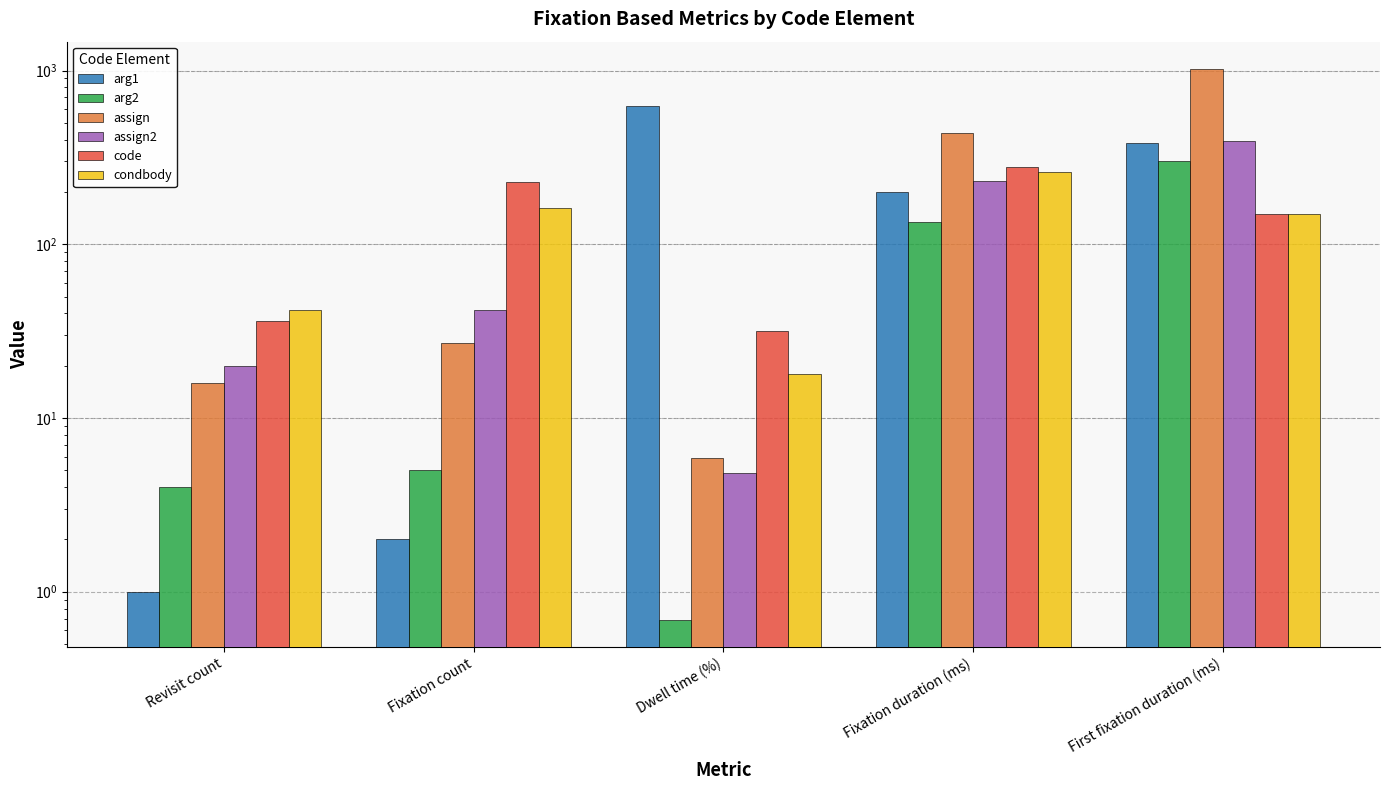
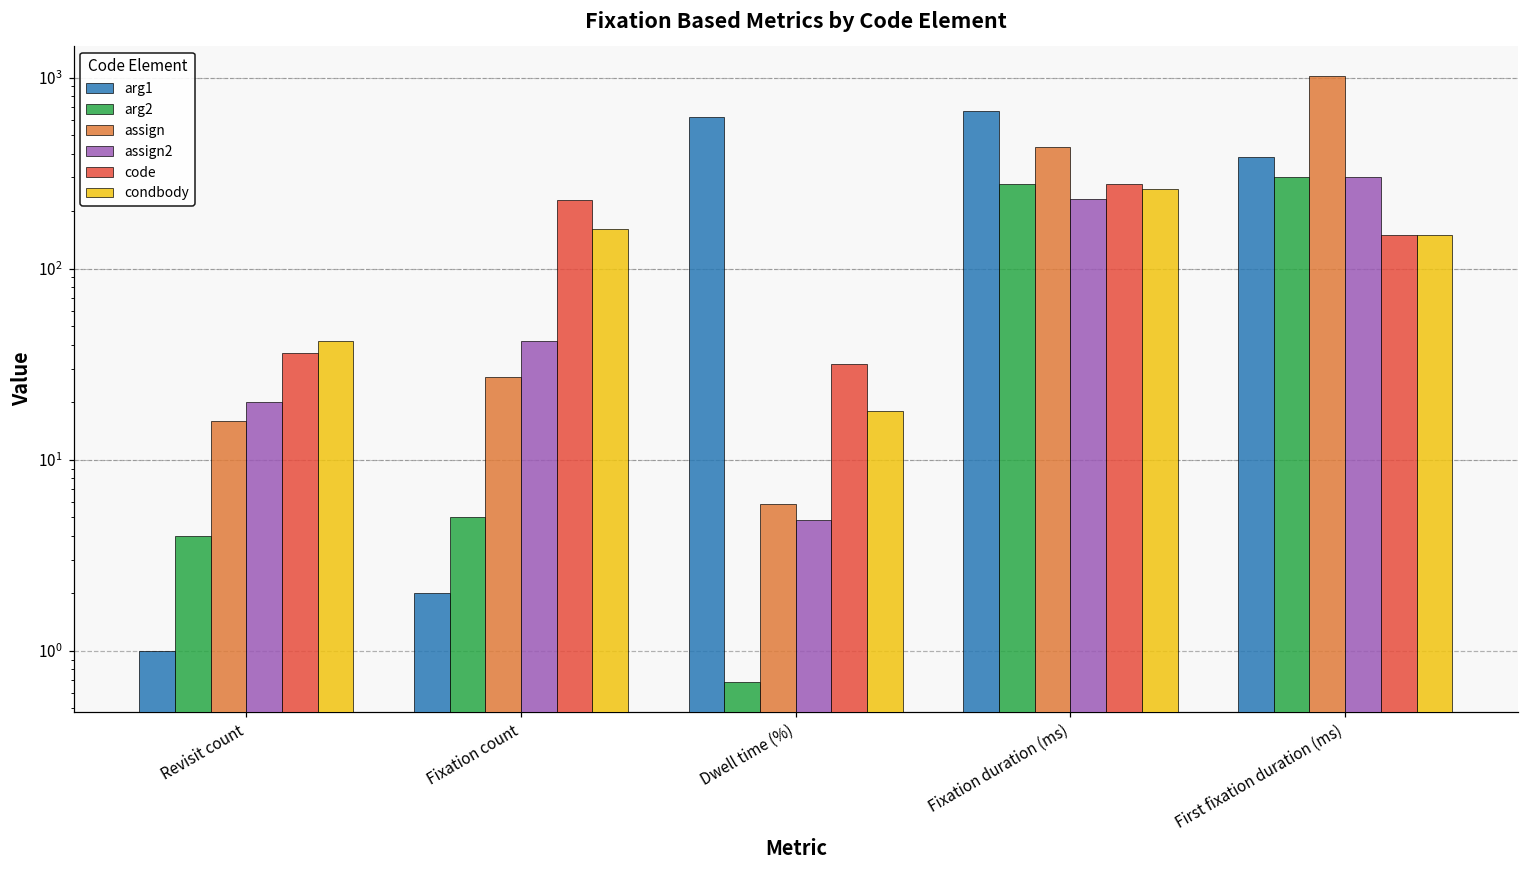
  {
    "arg1": {
      "Revisit count": 1,
      "Fixation count": 2,
      "Dwell time (%)": 620,
-     "Fixation duration (ms)": 200,
+     "Fixation duration (ms)": 670,
      "First fixation duration (ms)": 380
    },
    "arg2": {
      "Revisit count": 4,
      "Fixation count": 5,
      "Dwell time (%)": 0.69,
-     "Fixation duration (ms)": 130,
+     "Fixation duration (ms)": 280,
      "First fixation duration (ms)": 300
    },
    "assign2": {
      "Revisit count": 20,
      "Fixation count": 42,
      "Dwell time (%)": 5,
      "Fixation duration (ms)": 230,
-     "First fixation duration (ms)": 390
+     "First fixation duration (ms)": 300
    },
    "condbody": {
      "Revisit count": 42,
      "Fixation count": 160,
      "Dwell time (%)": 18,
      "Fixation duration (ms)": 260,
      "First fixation duration (ms)": 150
    }
  }
